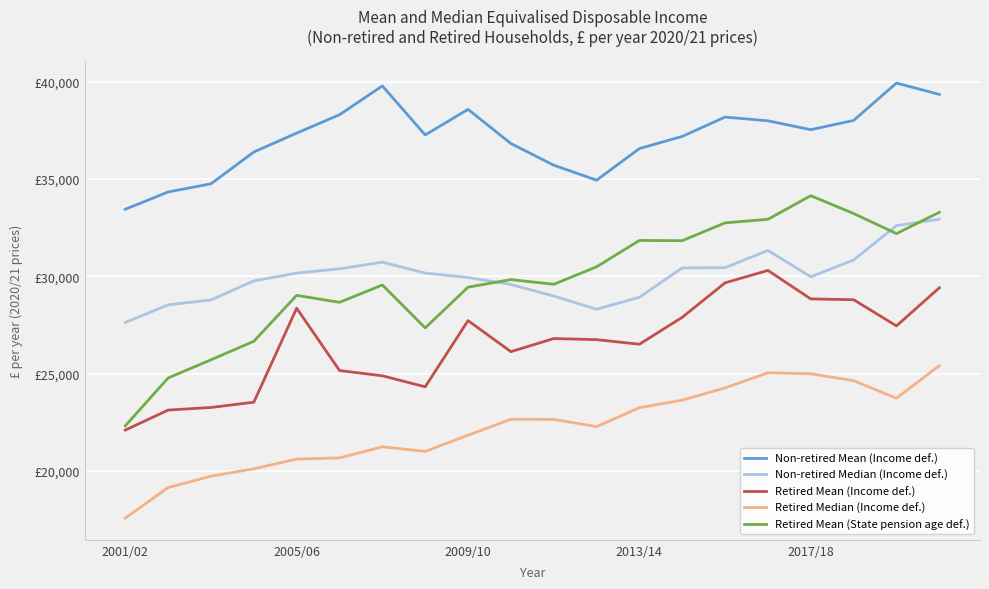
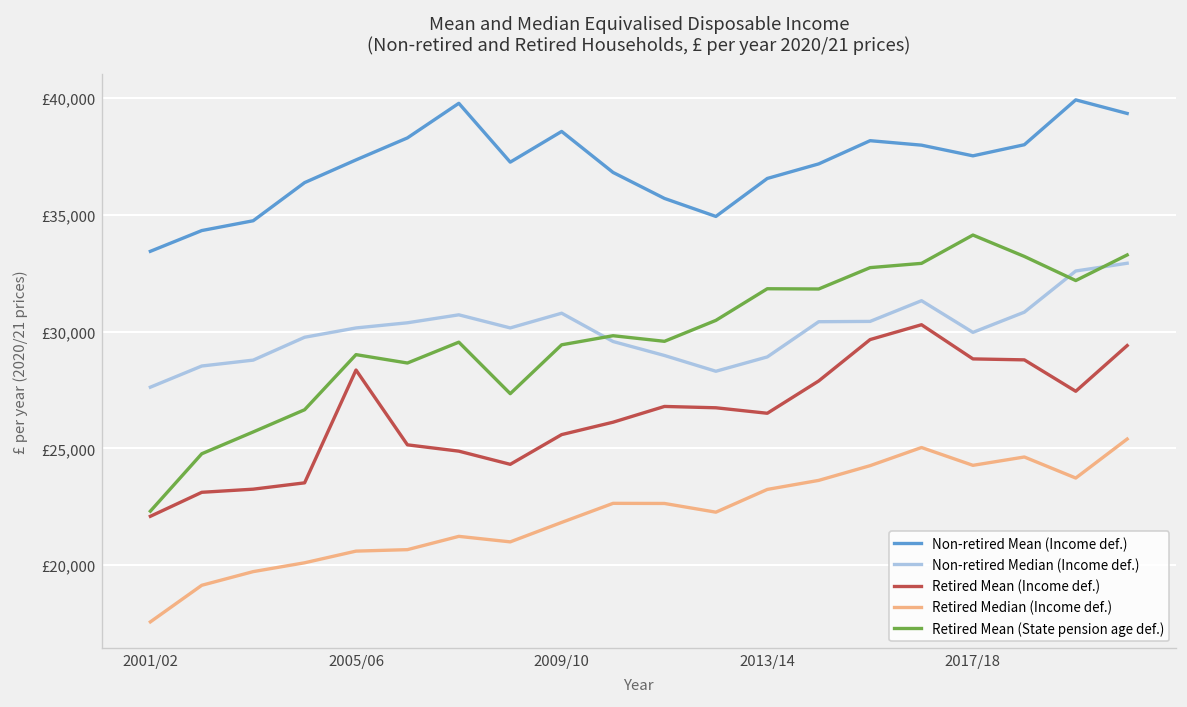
  {
    "Non-retired Mean (Income def.)": {
      "2001/02": "£33,400",
      "2005/06": "£37,400",
      "2009/10": "£38,600",
      "2013/14": "£36,600",
      "2017/18": "£37,500"
    },
    "Non-retired Median (Income def.)": {
      "2001/02": "£27,600",
      "2005/06": "£30,200",
-     "2009/10": "£29,900",
+     "2009/10": "£30,800",
      "2013/14": "£28,900",
      "2017/18": "£30,000"
    },
    "Retired Mean (Income def.)": {
      "2001/02": "£22,100",
      "2005/06": "£28,400",
-     "2009/10": "£27,700",
+     "2009/10": "£25,600",
      "2013/14": "£26,500",
      "2017/18": "£28,800"
    },
    "Retired Median (Income def.)": {
      "2001/02": "£17,600",
      "2005/06": "£20,600",
      "2009/10": "£21,800",
      "2013/14": "£23,200",
-     "2017/18": "£25,000"
+     "2017/18": "£24,300"
    },
    "Retired Mean (State pension age def.)": {
      "2001/02": "£22,300",
      "2005/06": "£29,000",
      "2009/10": "£29,400",
      "2013/14": "£31,800",
      "2017/18": "£34,100"
    }
  }
